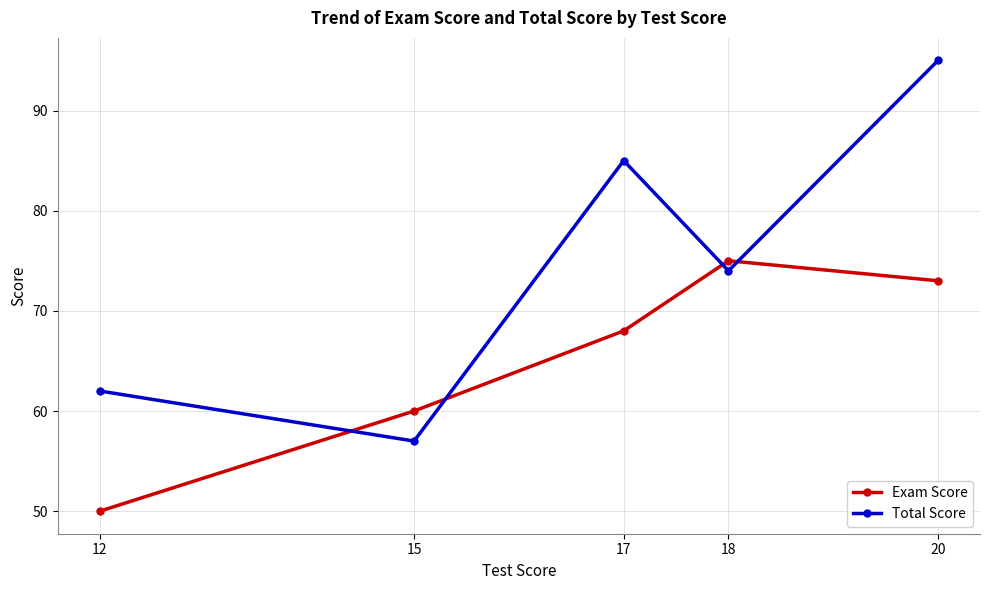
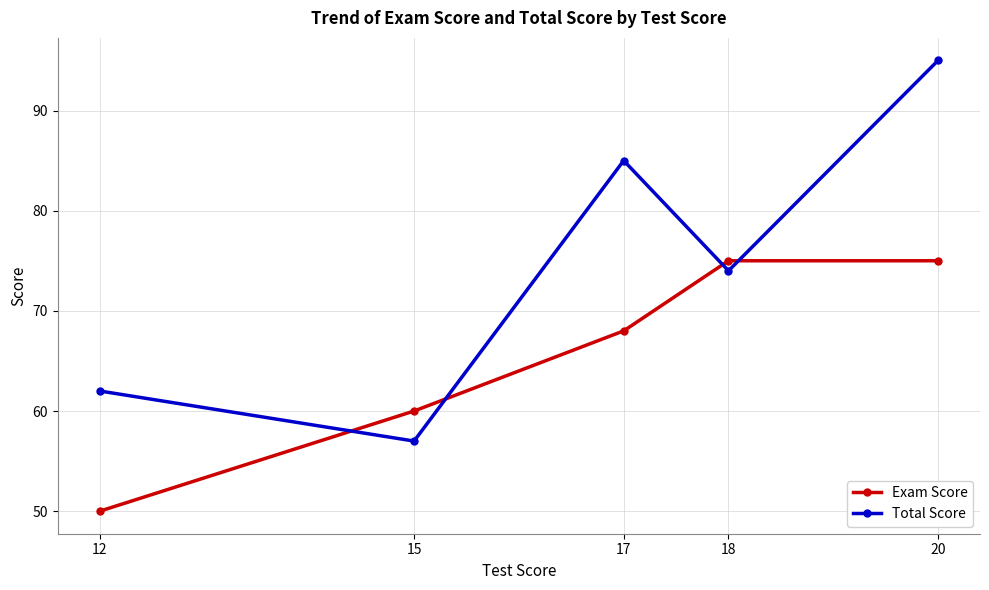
  {
    "Exam Score": {
      "12": 50,
      "15": 60,
      "17": 68,
      "18": 75,
-     "20": 73
+     "20": 75
    },
    "Total Score": {
      "12": 62,
      "15": 57,
      "17": 85,
      "18": 74,
      "20": 95
    }
  }
